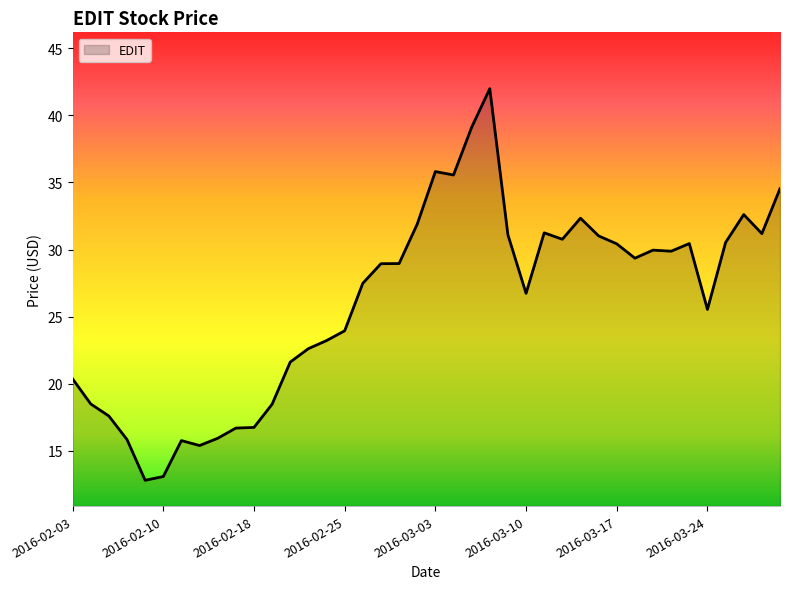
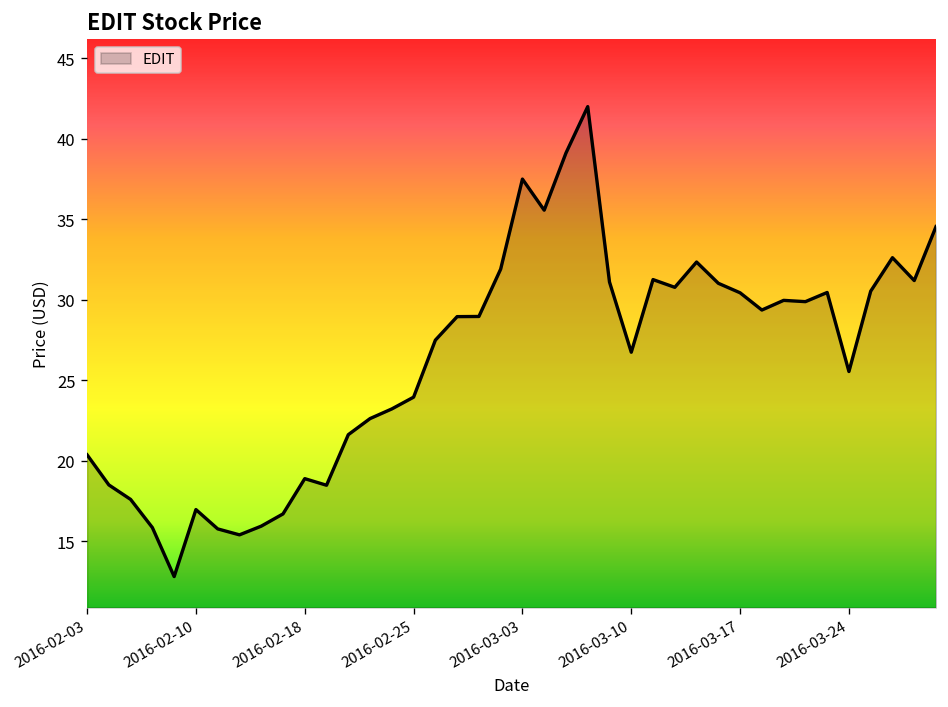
  {
    "2016-02-03": 20.4,
-   "2016-02-10": 13.1,
-   "2016-02-18": 16.8,
+   "2016-02-10": 17.0,
+   "2016-02-18": 18.9,
    "2016-02-25": 24.0,
-   "2016-03-03": 35.8,
+   "2016-03-03": 37.5,
    "2016-03-10": 26.7,
    "2016-03-17": 30.4,
    "2016-03-24": 25.5
  }
